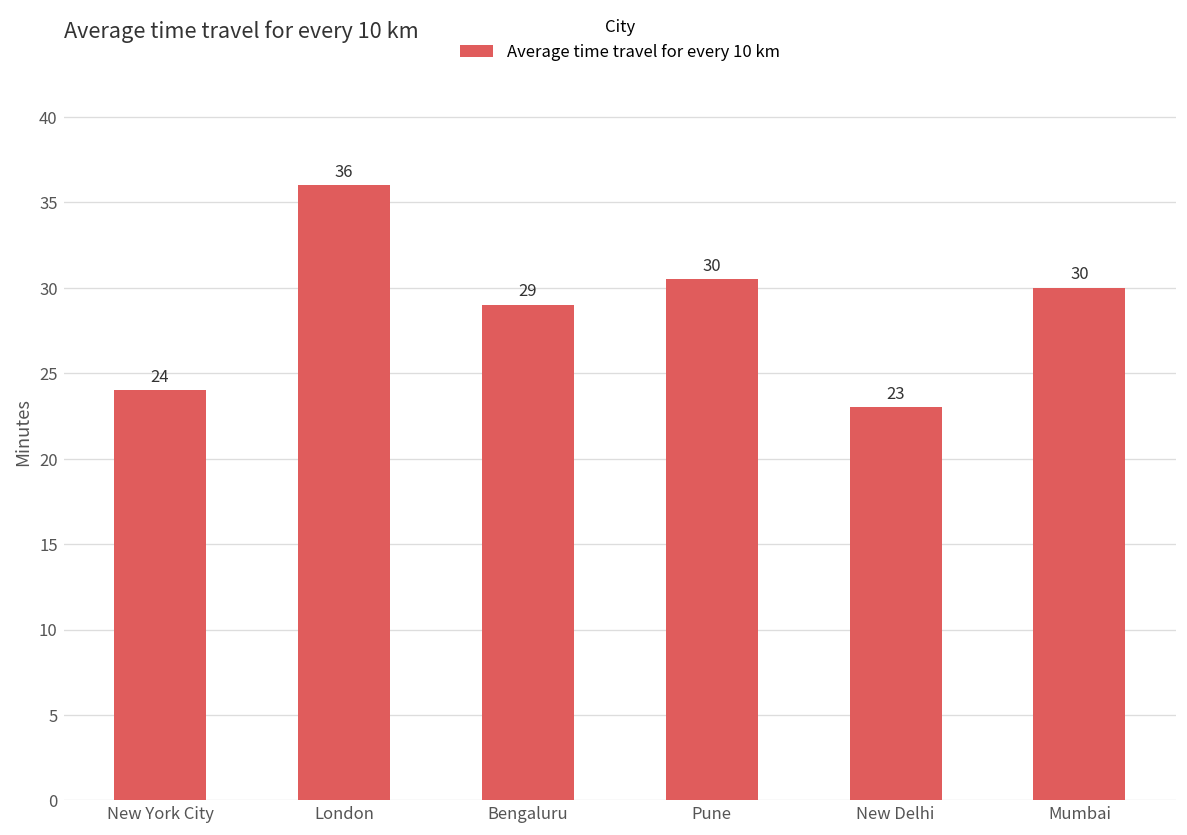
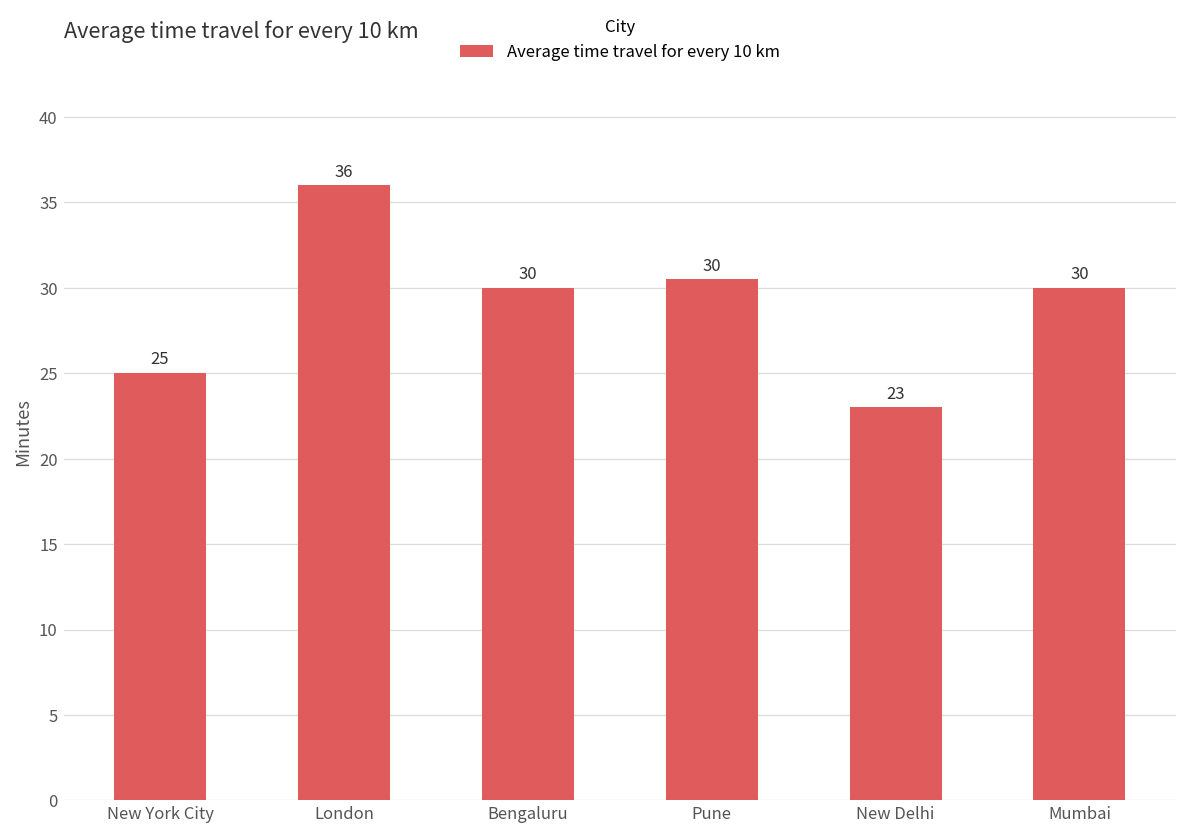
  {
-   "New York City": 24,
+   "New York City": 25,
    "London": 36,
-   "Bengaluru": 29,
+   "Bengaluru": 30,
    "Pune": 30,
    "New Delhi": 23,
    "Mumbai": 30
  }
